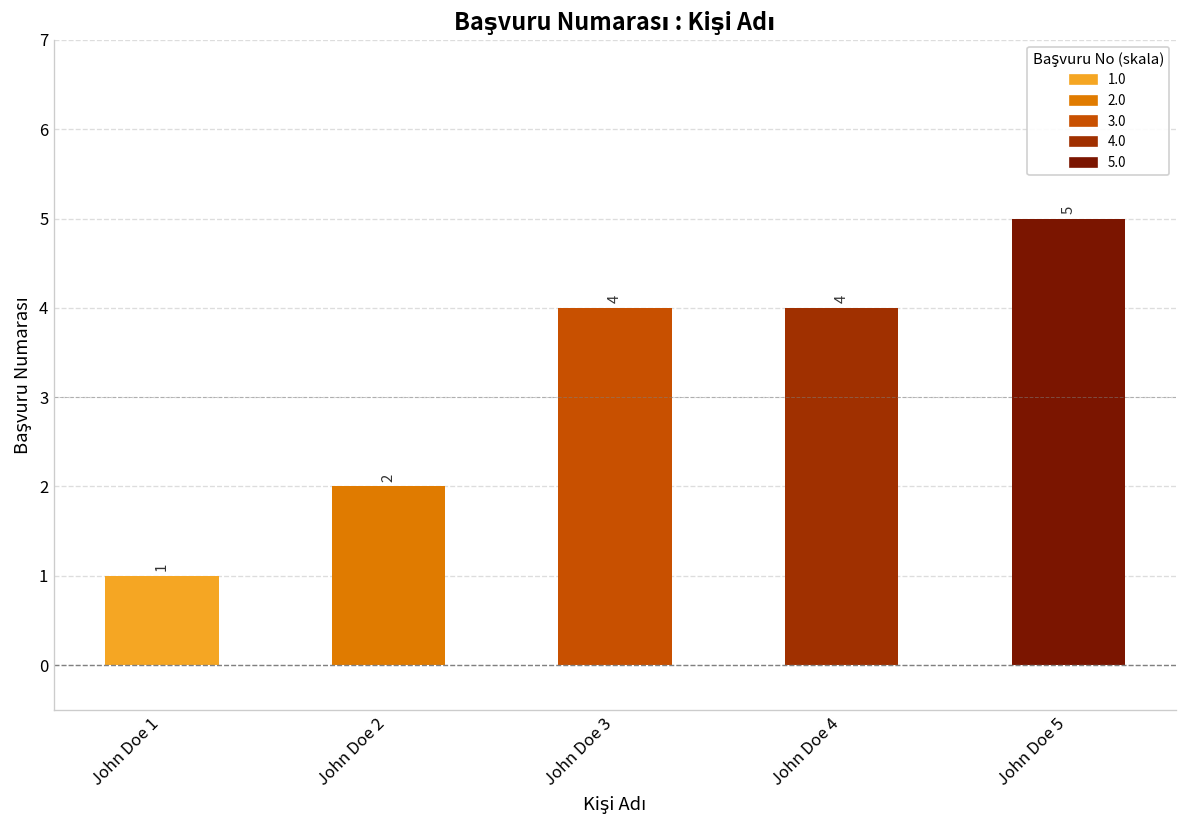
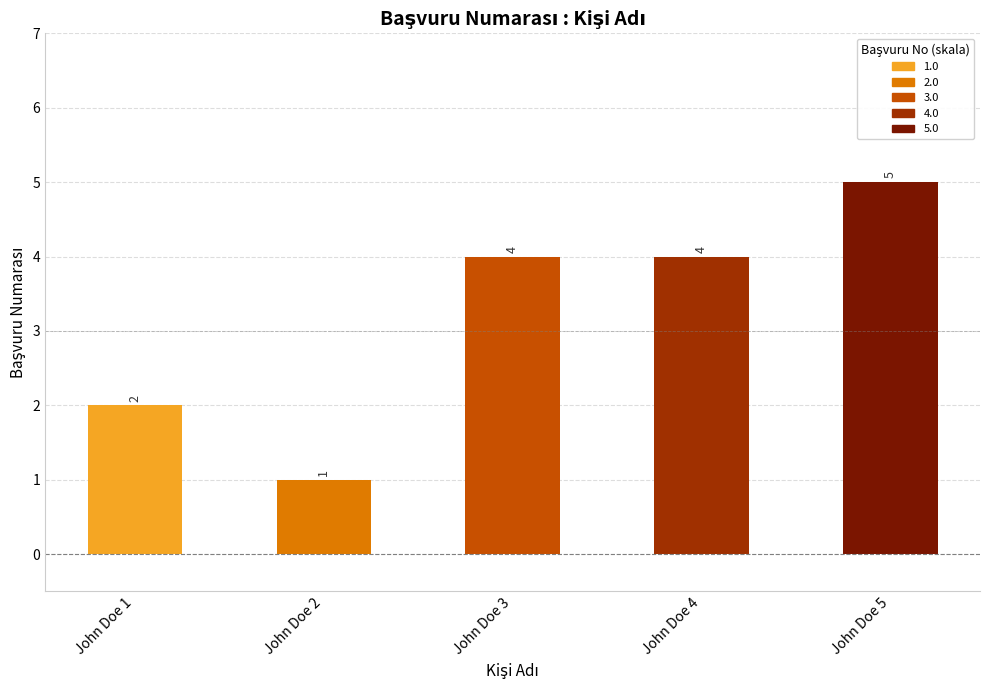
  {
-   "John Doe 1": 1,
-   "John Doe 2": 2,
+   "John Doe 1": 2,
+   "John Doe 2": 1,
    "John Doe 3": 4,
    "John Doe 4": 4,
    "John Doe 5": 5
  }
